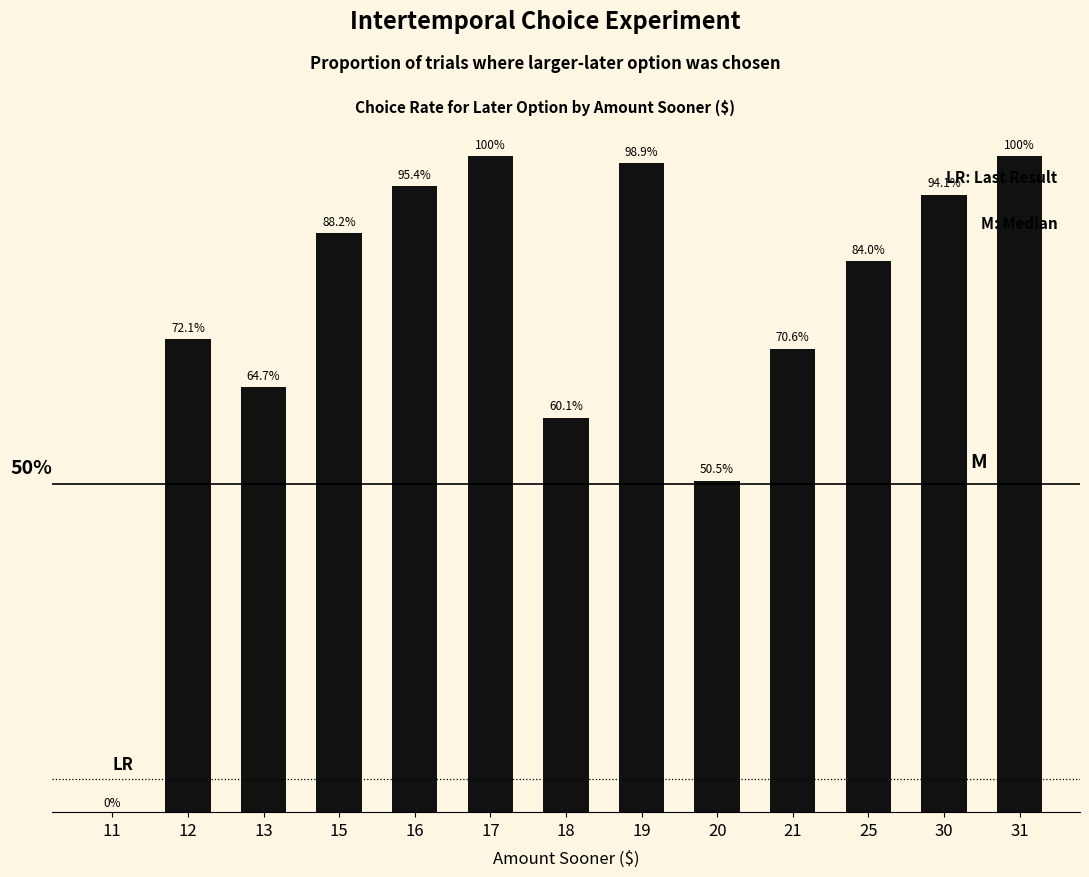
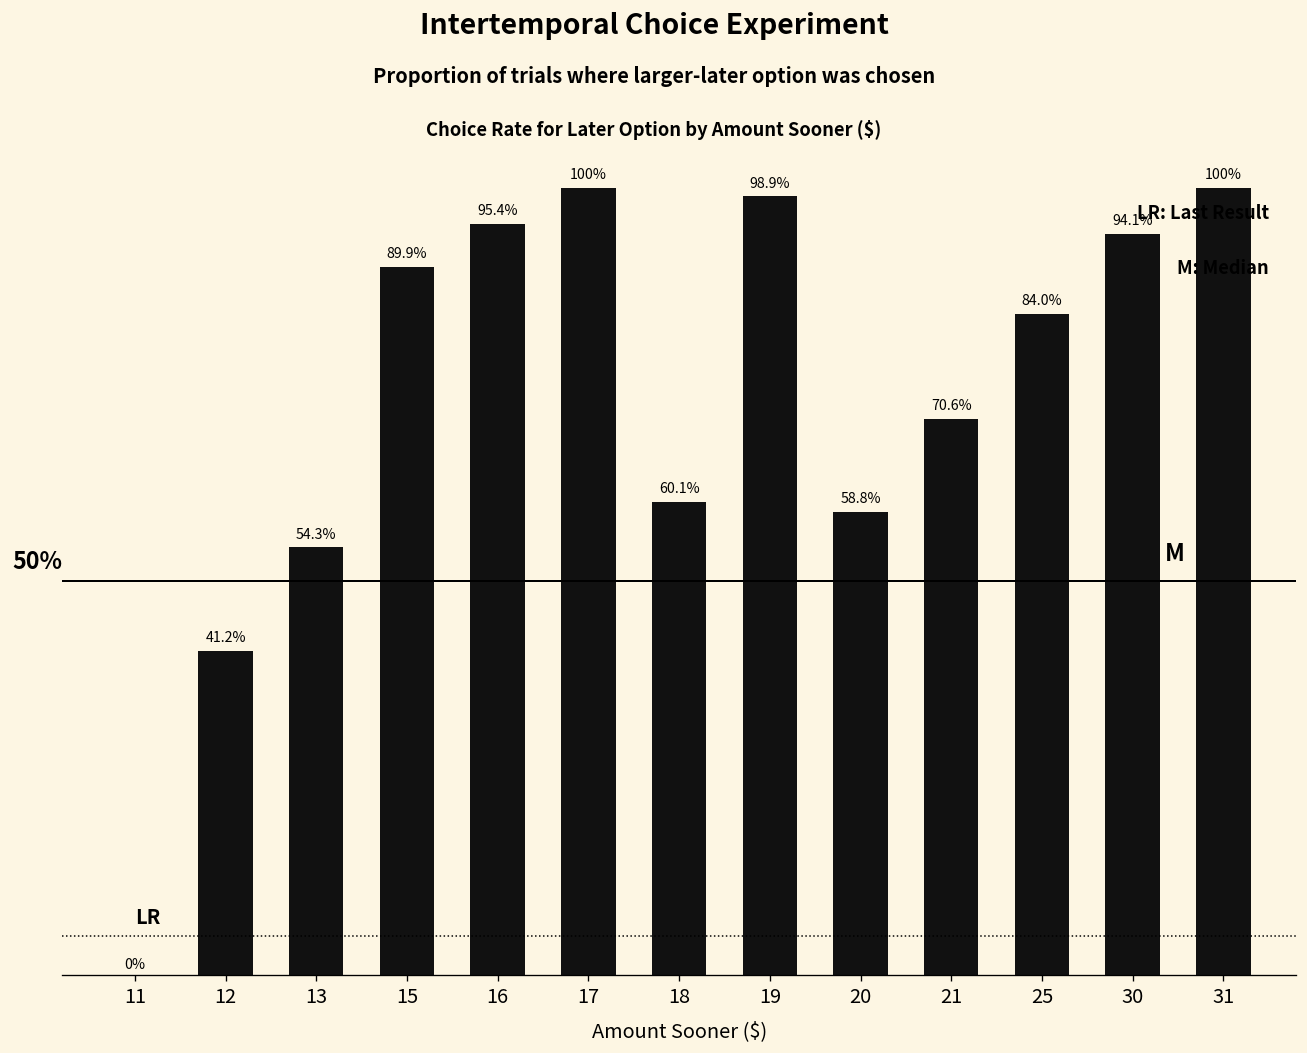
  {
    "11": "0%",
-   "12": "72.1%",
-   "13": "64.7%",
-   "15": "88.2%",
+   "12": "41.2%",
+   "13": "54.3%",
+   "15": "89.9%",
    "16": "95.4%",
    "17": "100%",
    "18": "60.1%",
    "19": "98.9%",
-   "20": "50.5%",
+   "20": "58.8%",
    "21": "70.6%",
    "25": "84.0%",
    "31": "100%"
  }
